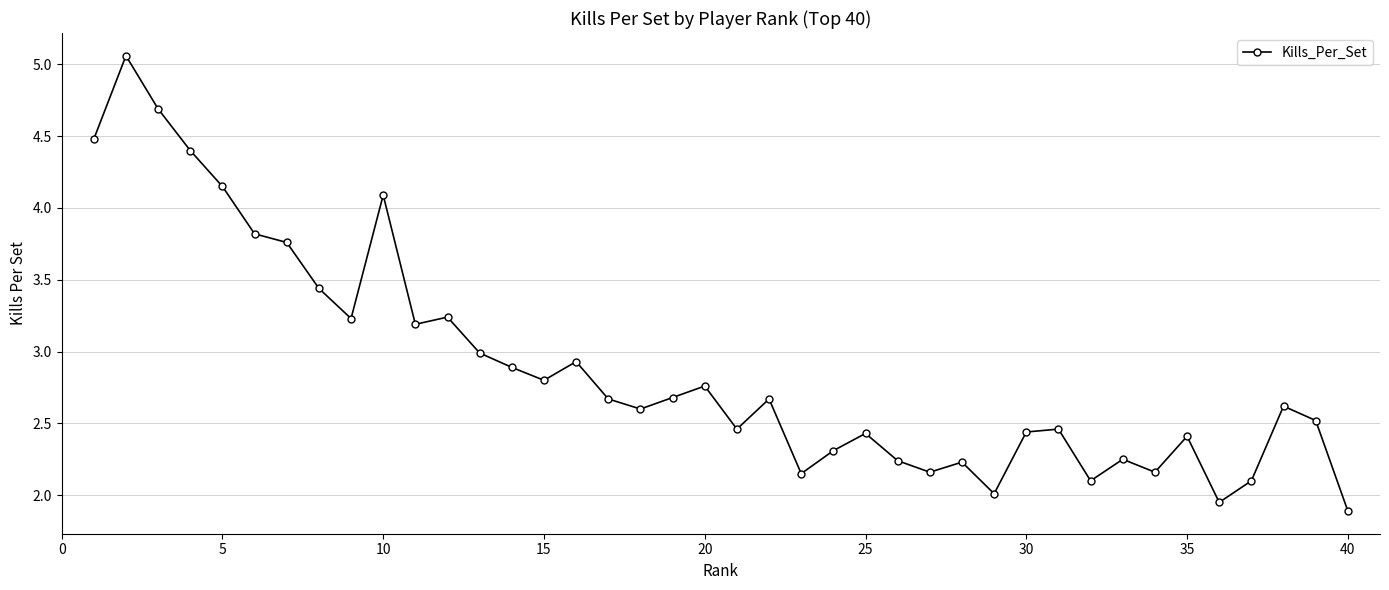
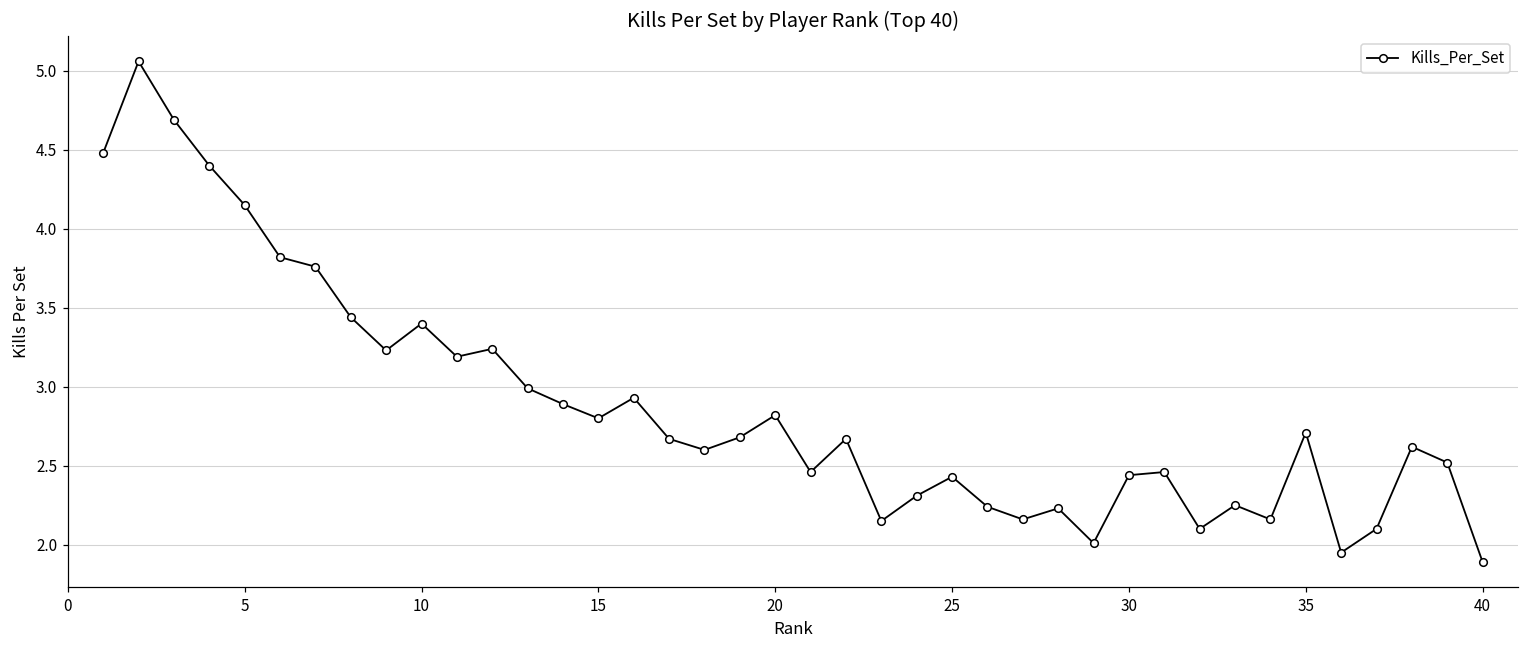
  {
    "5": 4.15,
-   "10": 4.09,
+   "10": 3.40,
    "15": 2.80,
-   "20": 2.76,
+   "20": 2.82,
    "25": 2.43,
    "30": 2.44,
-   "35": 2.41,
+   "35": 2.71,
    "40": 1.89
  }
